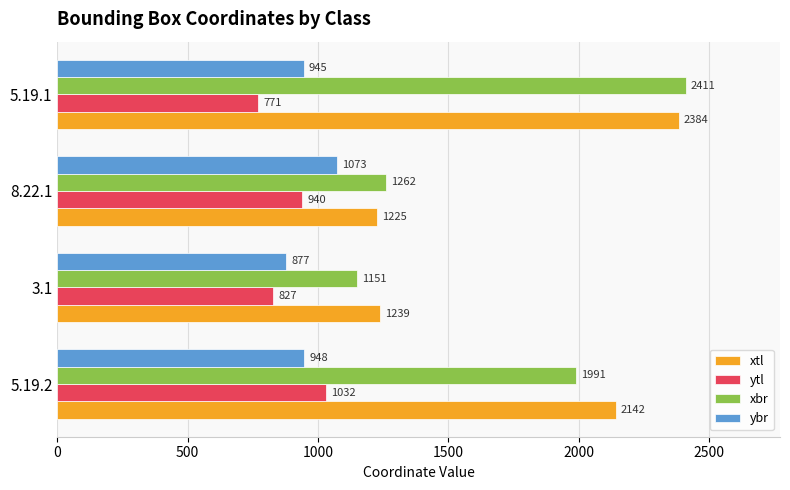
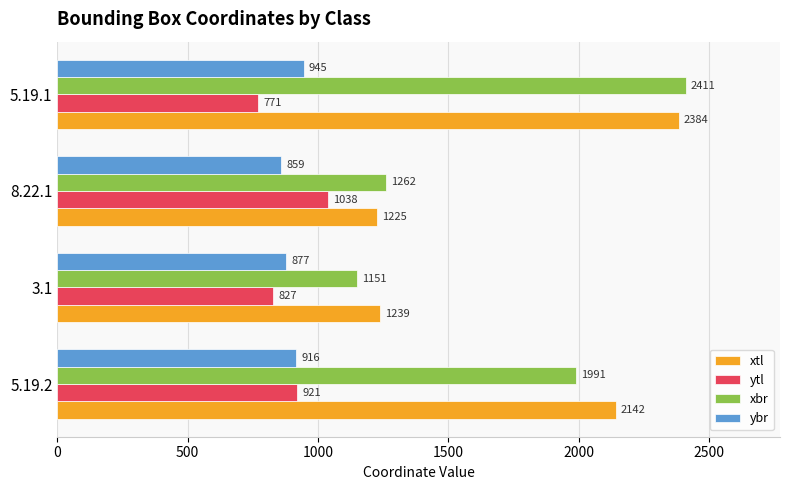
  {
    "xtl": {
      "5.19.1": 2384,
      "8.22.1": 1225,
      "3.1": 1239,
      "5.19.2": 2142
    },
    "ytl": {
      "5.19.1": 771,
-     "8.22.1": 940,
+     "8.22.1": 1038,
      "3.1": 827,
-     "5.19.2": 1032
+     "5.19.2": 921
    },
    "xbr": {
      "5.19.1": 2411,
      "8.22.1": 1262,
      "3.1": 1151,
      "5.19.2": 1991
    },
    "ybr": {
      "5.19.1": 945,
-     "8.22.1": 1073,
+     "8.22.1": 859,
      "3.1": 877,
-     "5.19.2": 948
+     "5.19.2": 916
    }
  }
